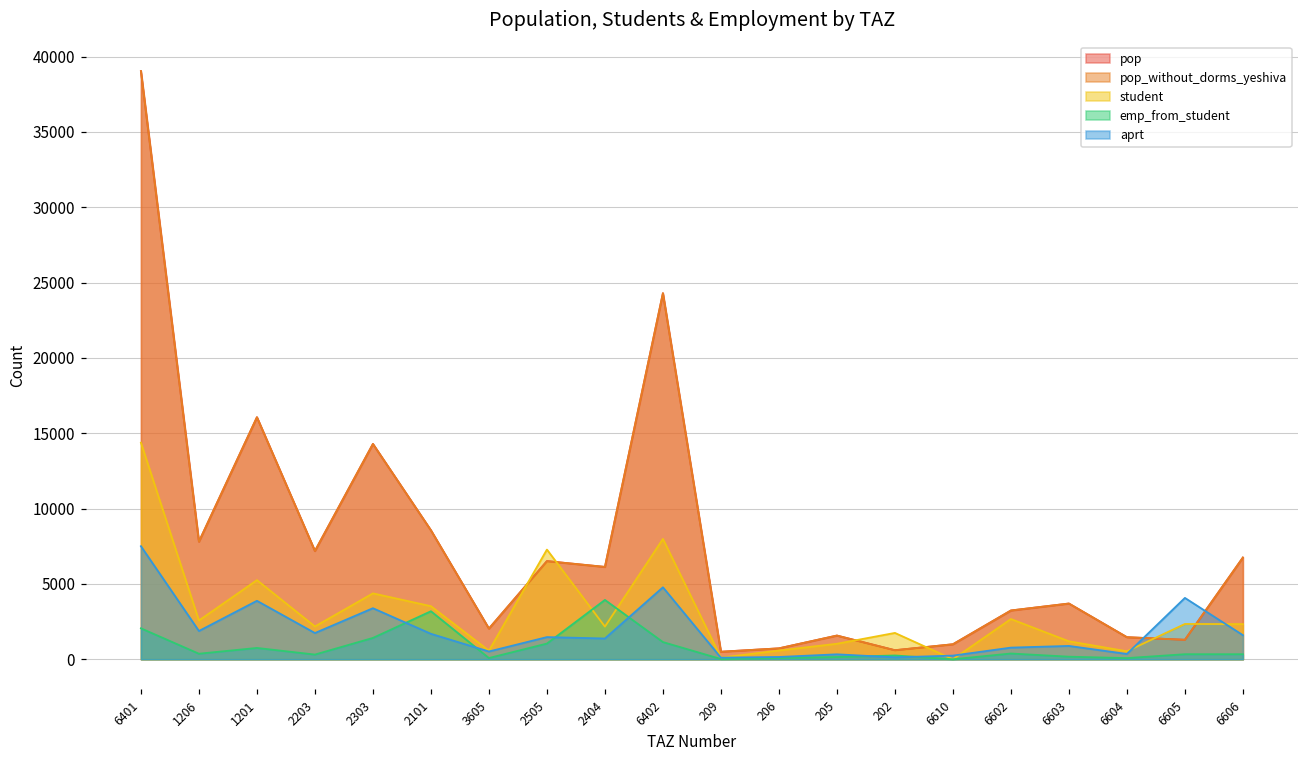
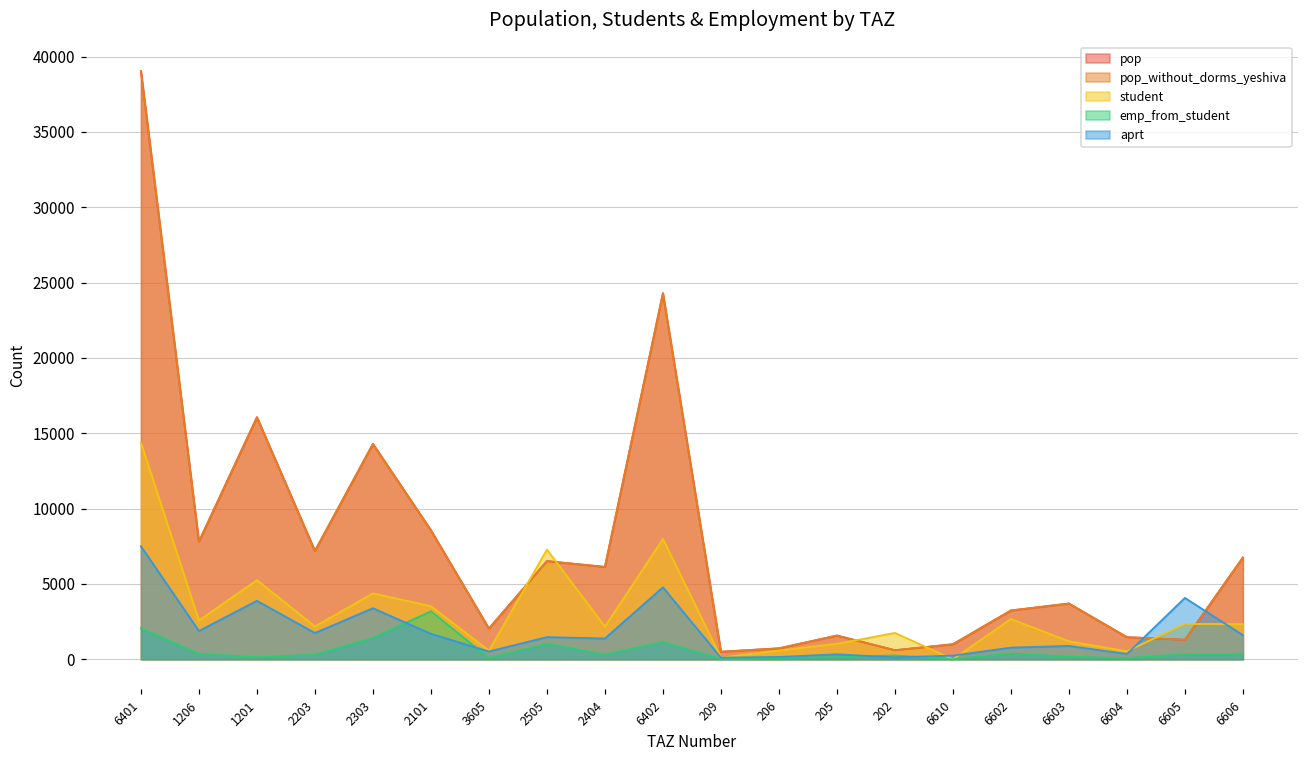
  {
    "emp_from_student": {
      "6401": 2100,
      "1206": 400,
-     "1201": 800,
+     "1201": 100,
      "2203": 300,
      "2303": 1400,
      "2101": 3200,
      "3605": 100,
      "2505": 1000,
-     "2404": 3900,
+     "2404": 300,
      "6402": 1100,
      "6602": 400,
      "6603": 200,
      "6604": 100,
      "6605": 300,
      "6606": 300
    },
    "aprt": {
      "6401": 7500,
      "1206": 1900,
      "1201": 3900,
      "2203": 1700,
      "2303": 3400,
      "2101": 1700,
      "2505": 1500,
      "2404": 1400,
      "6402": 4800,
      "6610": 200,
      "6602": 800,
      "6603": 900,
      "6605": 4100,
      "6606": 1600
    }
  }
